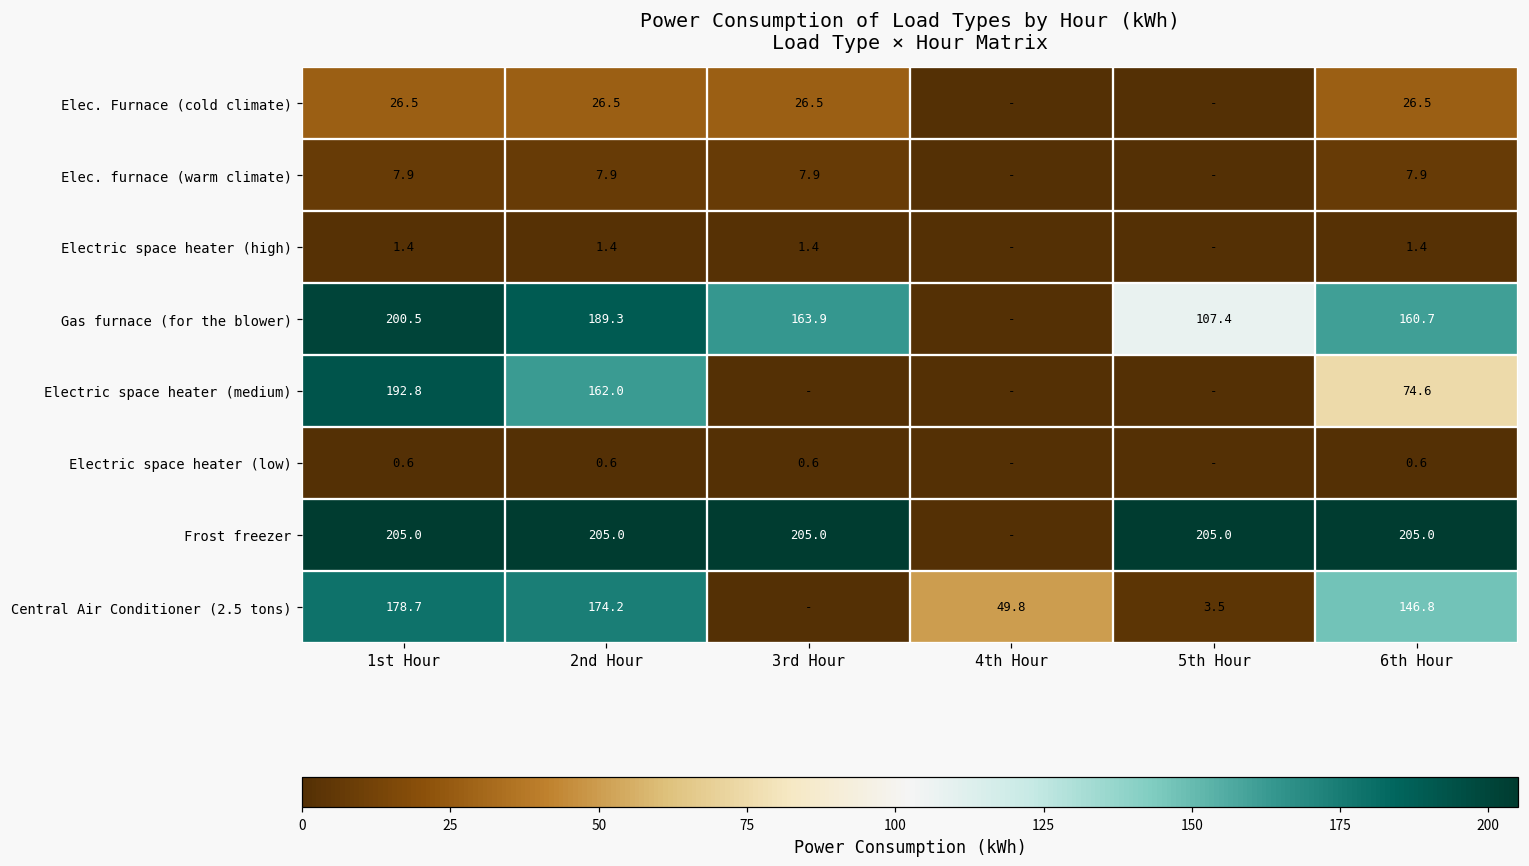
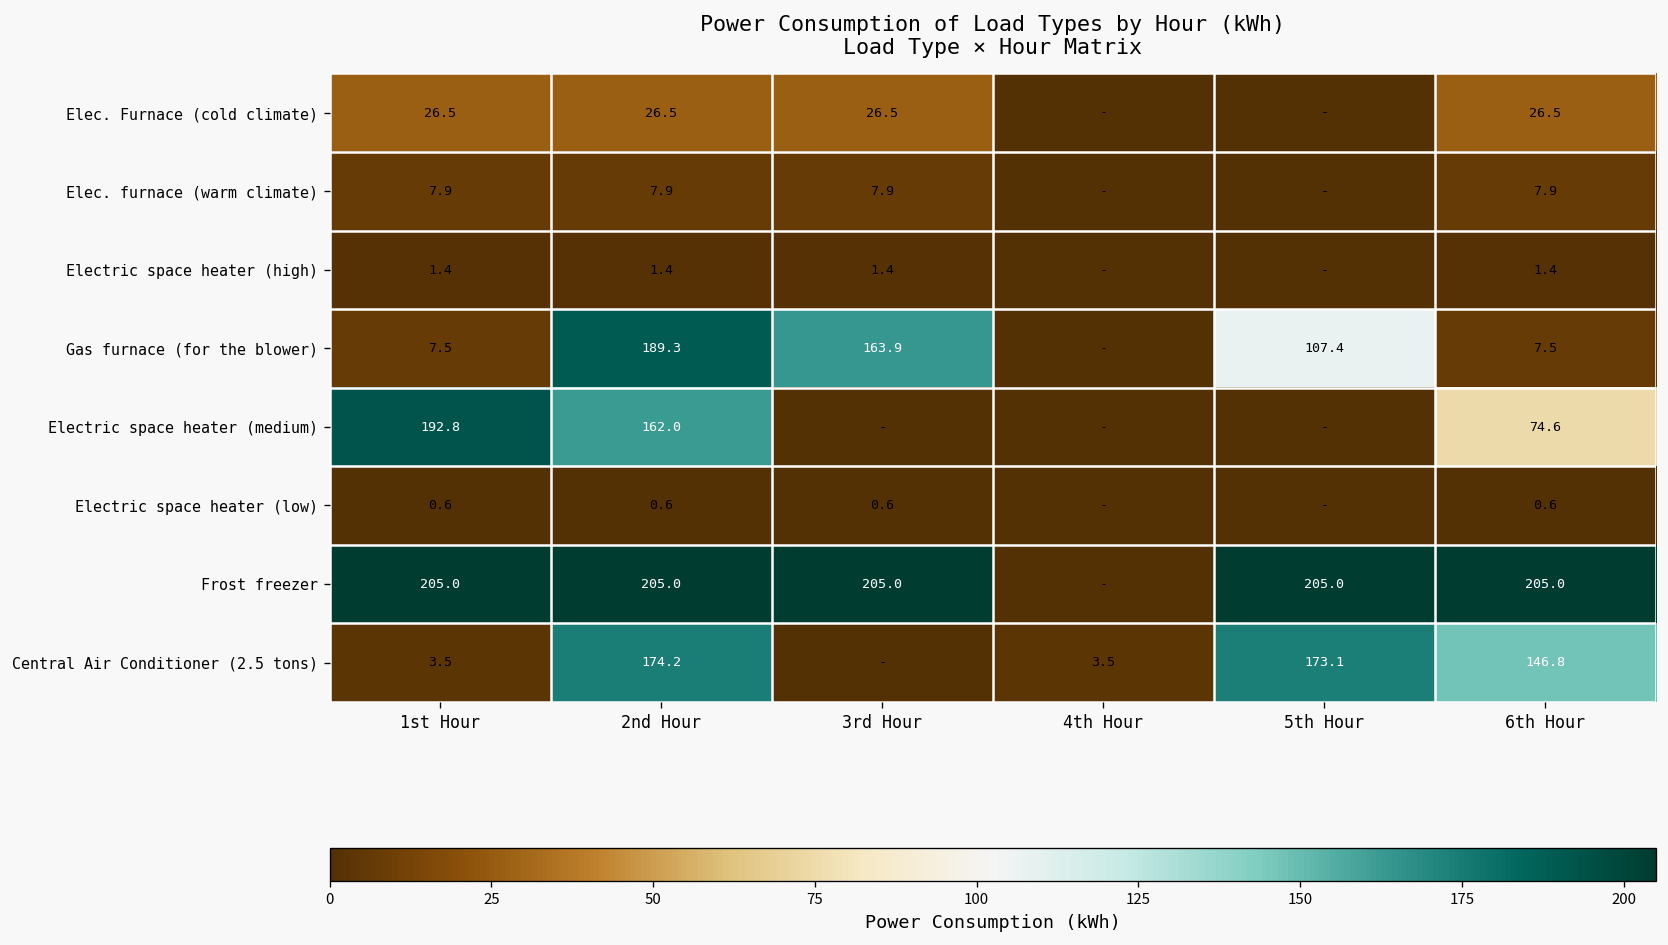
  {
    "Elec. Furnace (cold climate)": {
      "1st Hour": 26.5,
      "2nd Hour": 26.5,
      "3rd Hour": 26.5,
      "6th Hour": 26.5
    },
    "Elec. furnace (warm climate)": {
      "1st Hour": 7.9,
      "2nd Hour": 7.9,
      "3rd Hour": 7.9,
      "6th Hour": 7.9
    },
    "Electric space heater (high)": {
      "1st Hour": 1.4,
      "2nd Hour": 1.4,
      "3rd Hour": 1.4,
      "6th Hour": 1.4
    },
    "Gas furnace (for the blower)": {
-     "1st Hour": 200.5,
+     "1st Hour": 7.5,
      "2nd Hour": 189.3,
      "3rd Hour": 163.9,
      "5th Hour": 107.4,
-     "6th Hour": 160.7
+     "6th Hour": 7.5
    },
    "Electric space heater (medium)": {
      "1st Hour": 192.8,
      "2nd Hour": 162.0,
      "6th Hour": 74.6
    },
    "Electric space heater (low)": {
      "1st Hour": 0.6,
      "2nd Hour": 0.6,
      "3rd Hour": 0.6,
      "6th Hour": 0.6
    },
    "Frost freezer": {
      "1st Hour": 205.0,
      "2nd Hour": 205.0,
      "3rd Hour": 205.0,
      "5th Hour": 205.0,
      "6th Hour": 205.0
    },
    "Central Air Conditioner (2.5 tons)": {
-     "1st Hour": 178.7,
+     "1st Hour": 3.5,
      "2nd Hour": 174.2,
-     "4th Hour": 49.8,
-     "5th Hour": 3.5,
+     "4th Hour": 3.5,
+     "5th Hour": 173.1,
      "6th Hour": 146.8
    }
  }
